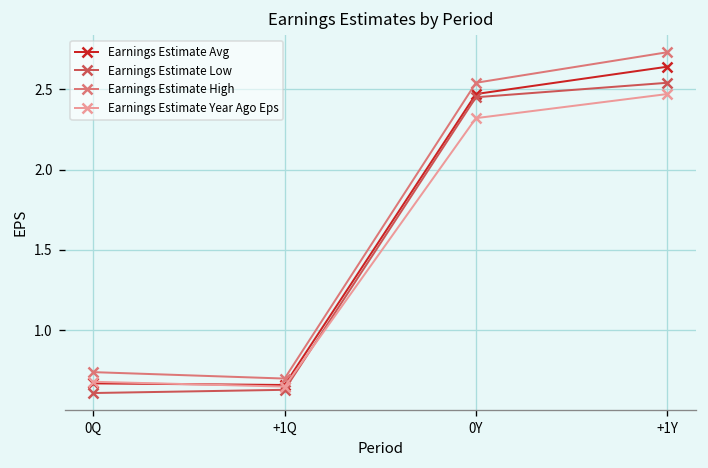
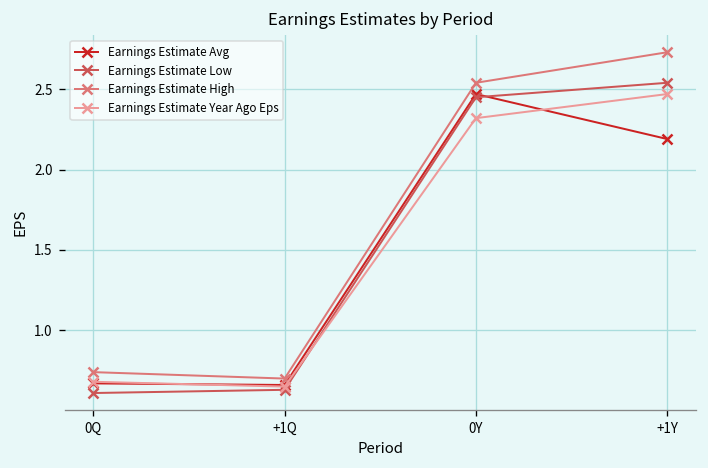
  {
    "Earnings Estimate Avg": {
      "0Y": 2.47,
-     "+1Y": 2.64
+     "+1Y": 2.19
    }
  }
